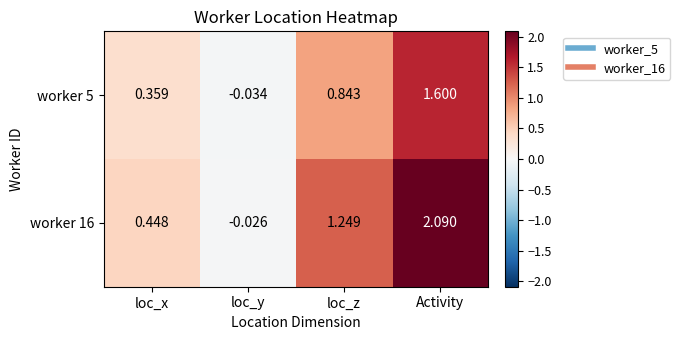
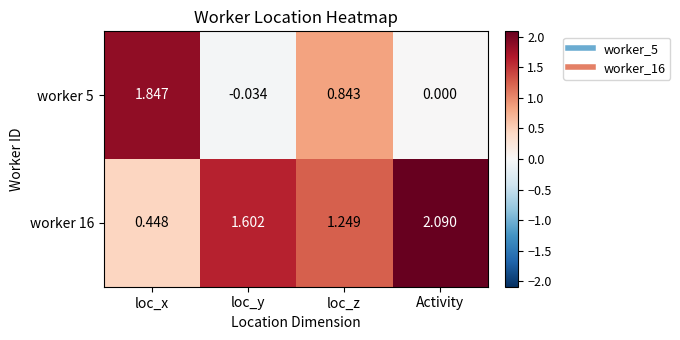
  {
    "worker 5": {
-     "loc_x": 0.359,
+     "loc_x": 1.847,
      "loc_y": -0.034,
      "loc_z": 0.843,
-     "Activity": 1.600
+     "Activity": 0.000
    },
    "worker 16": {
      "loc_x": 0.448,
-     "loc_y": -0.026,
+     "loc_y": 1.602,
      "loc_z": 1.249,
      "Activity": 2.090
    }
  }
